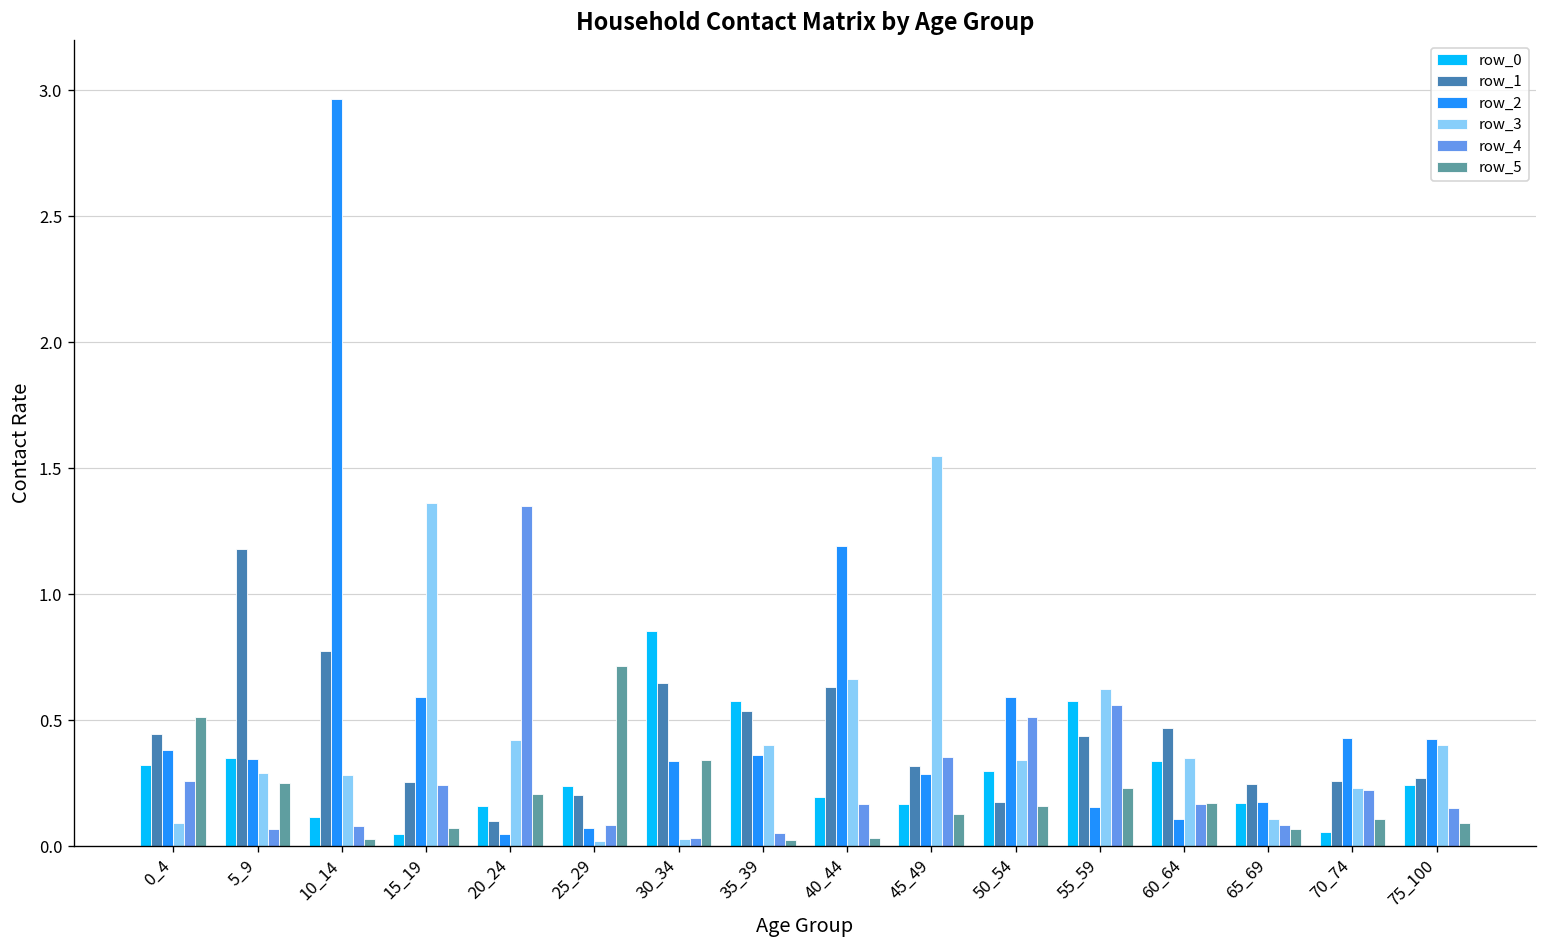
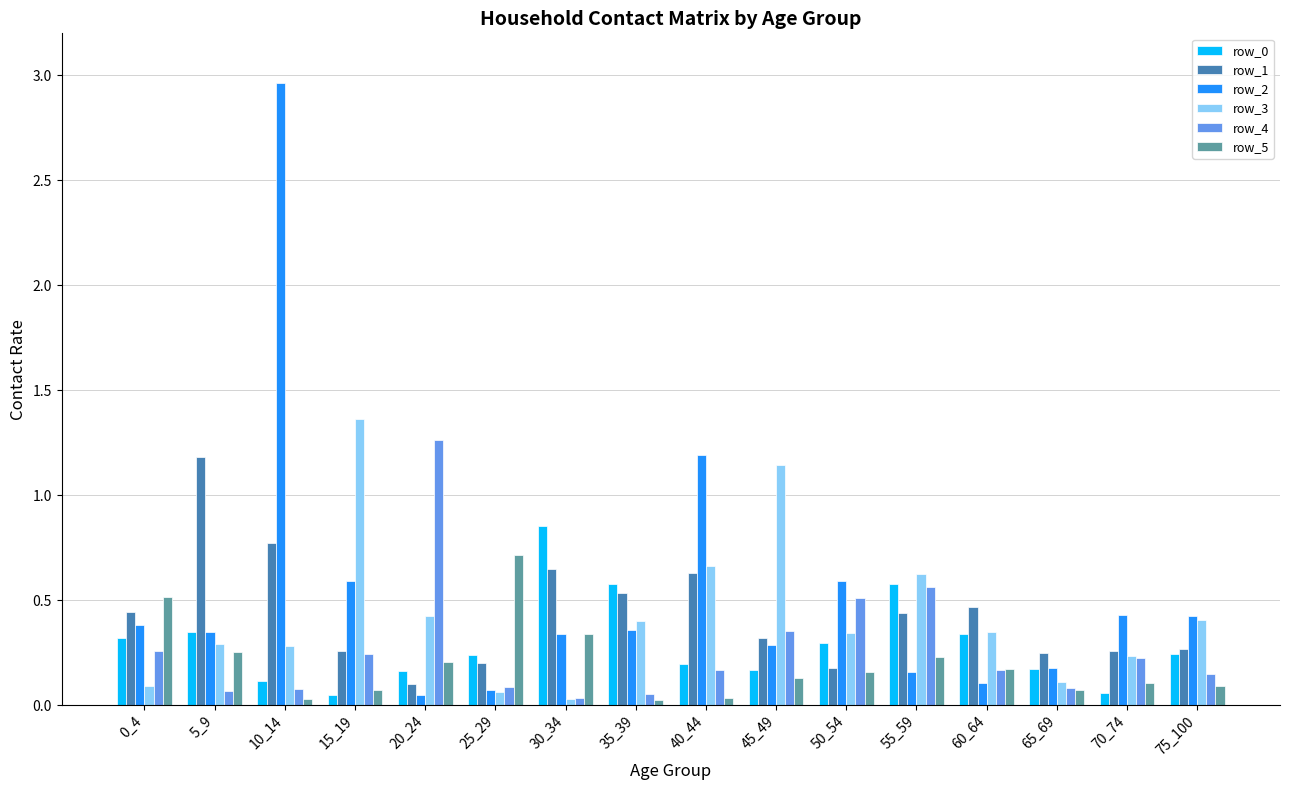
  {
    "row_3": {
      "0_4": 0.09,
      "5_9": 0.29,
      "10_14": 0.28,
      "15_19": 1.36,
      "20_24": 0.42,
-     "25_29": 0.02,
+     "25_29": 0.06,
      "30_34": 0.03,
      "35_39": 0.40,
      "40_44": 0.66,
-     "45_49": 1.55,
+     "45_49": 1.14,
      "50_54": 0.34,
      "55_59": 0.63,
      "60_64": 0.35,
      "65_69": 0.11,
      "70_74": 0.23,
      "75_100": 0.40
    },
    "row_4": {
      "0_4": 0.26,
      "5_9": 0.07,
      "10_14": 0.08,
      "15_19": 0.24,
-     "20_24": 1.35,
+     "20_24": 1.26,
      "25_29": 0.08,
      "30_34": 0.03,
      "35_39": 0.05,
      "40_44": 0.17,
      "45_49": 0.35,
      "50_54": 0.51,
      "55_59": 0.56,
      "60_64": 0.17,
      "65_69": 0.08,
      "70_74": 0.22,
      "75_100": 0.15
    }
  }
